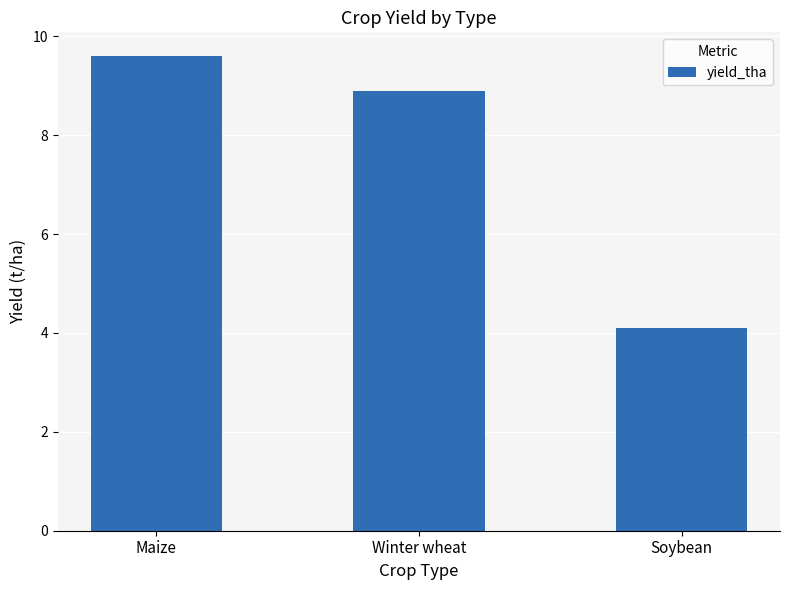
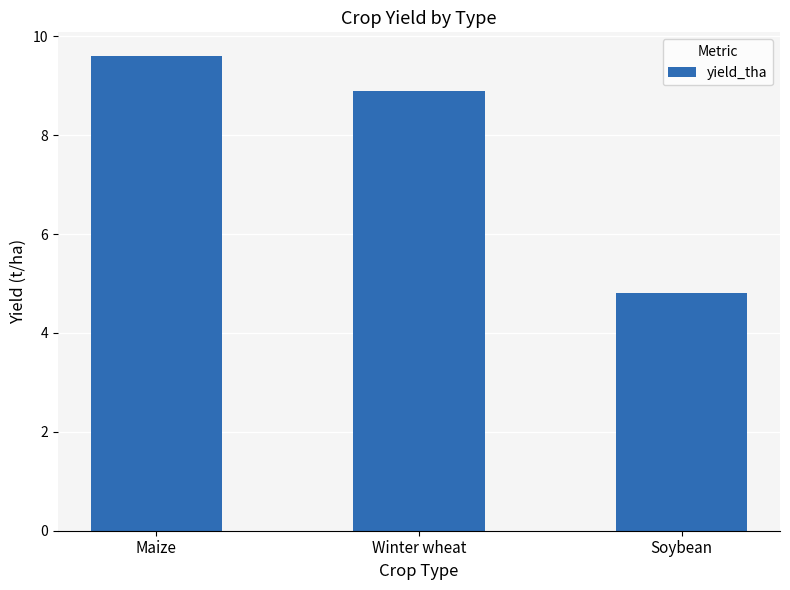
  {
    "Maize": 9.6,
    "Winter wheat": 8.9,
-   "Soybean": 4.1
+   "Soybean": 4.8
  }
